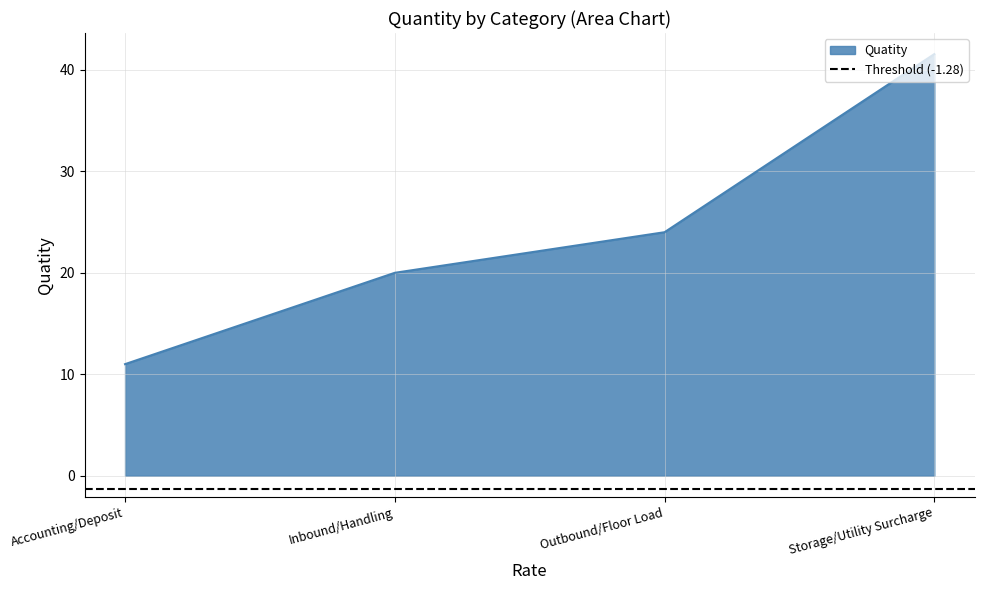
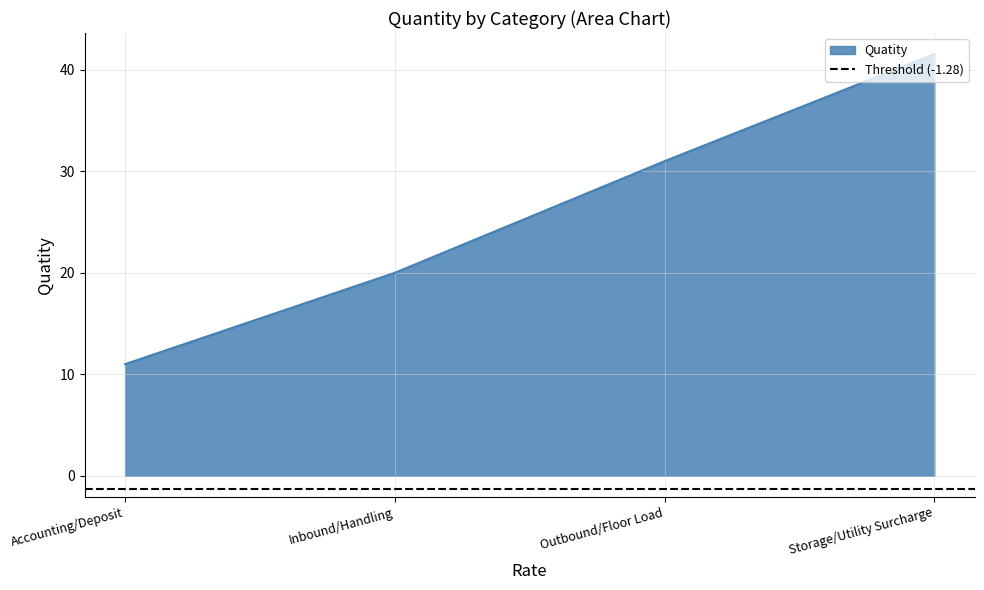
  {
    "Accounting/Deposit": 11,
    "Inbound/Handling": 20,
-   "Outbound/Floor Load": 24
+   "Outbound/Floor Load": 31
  }
